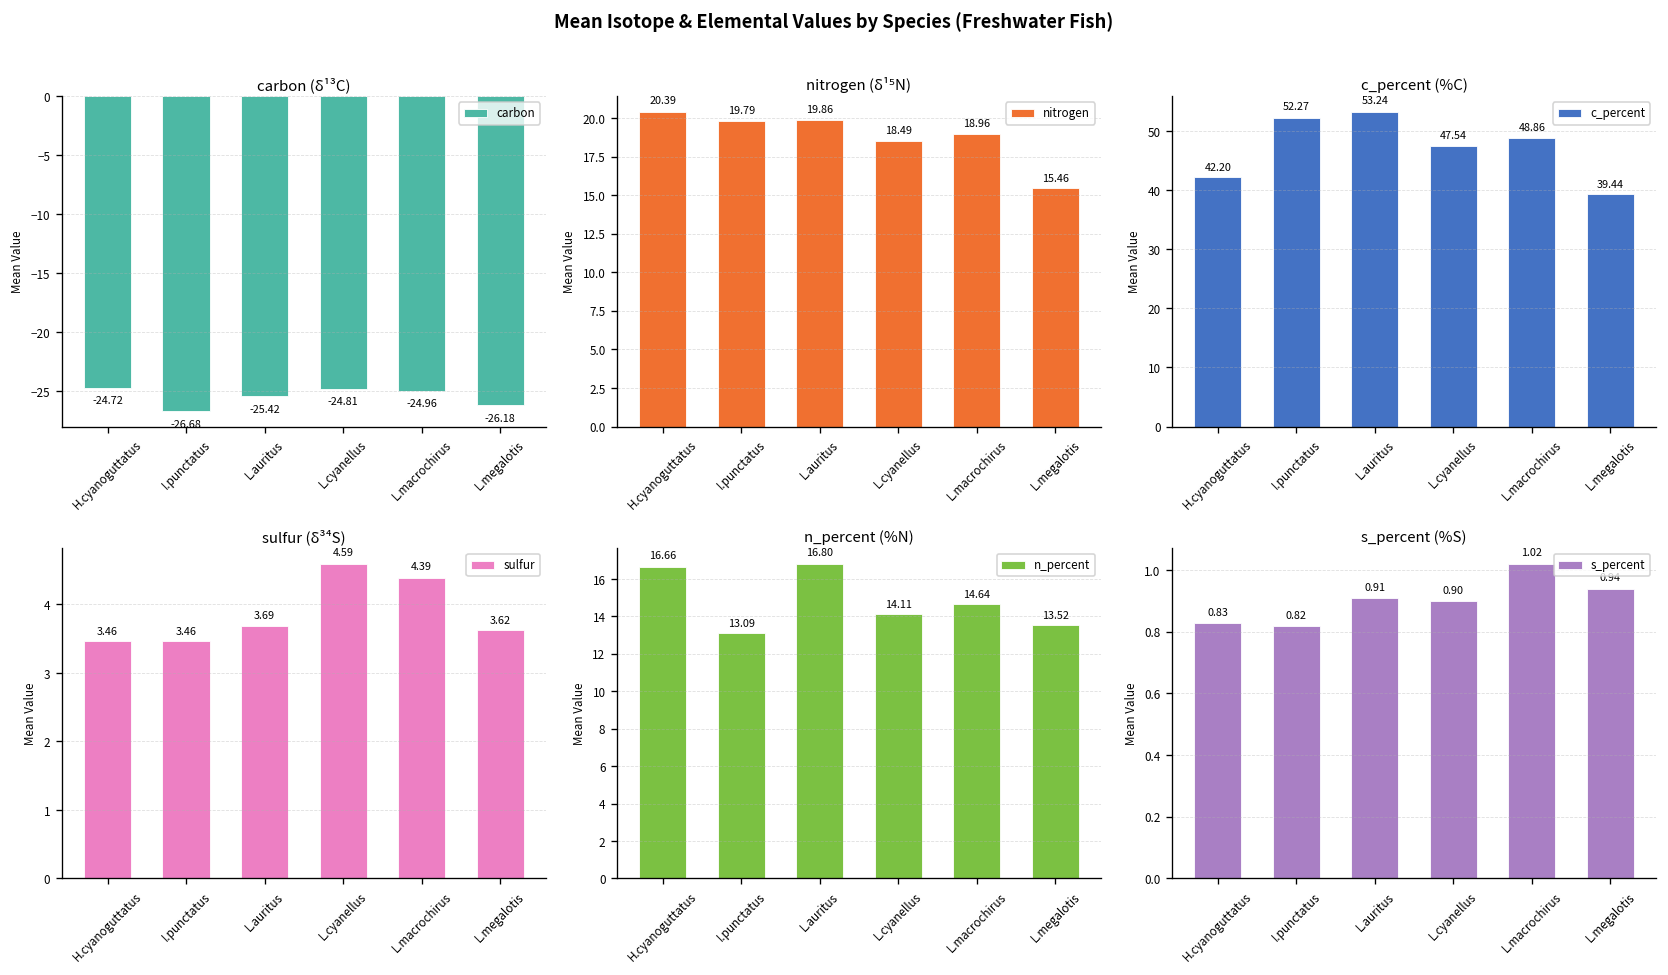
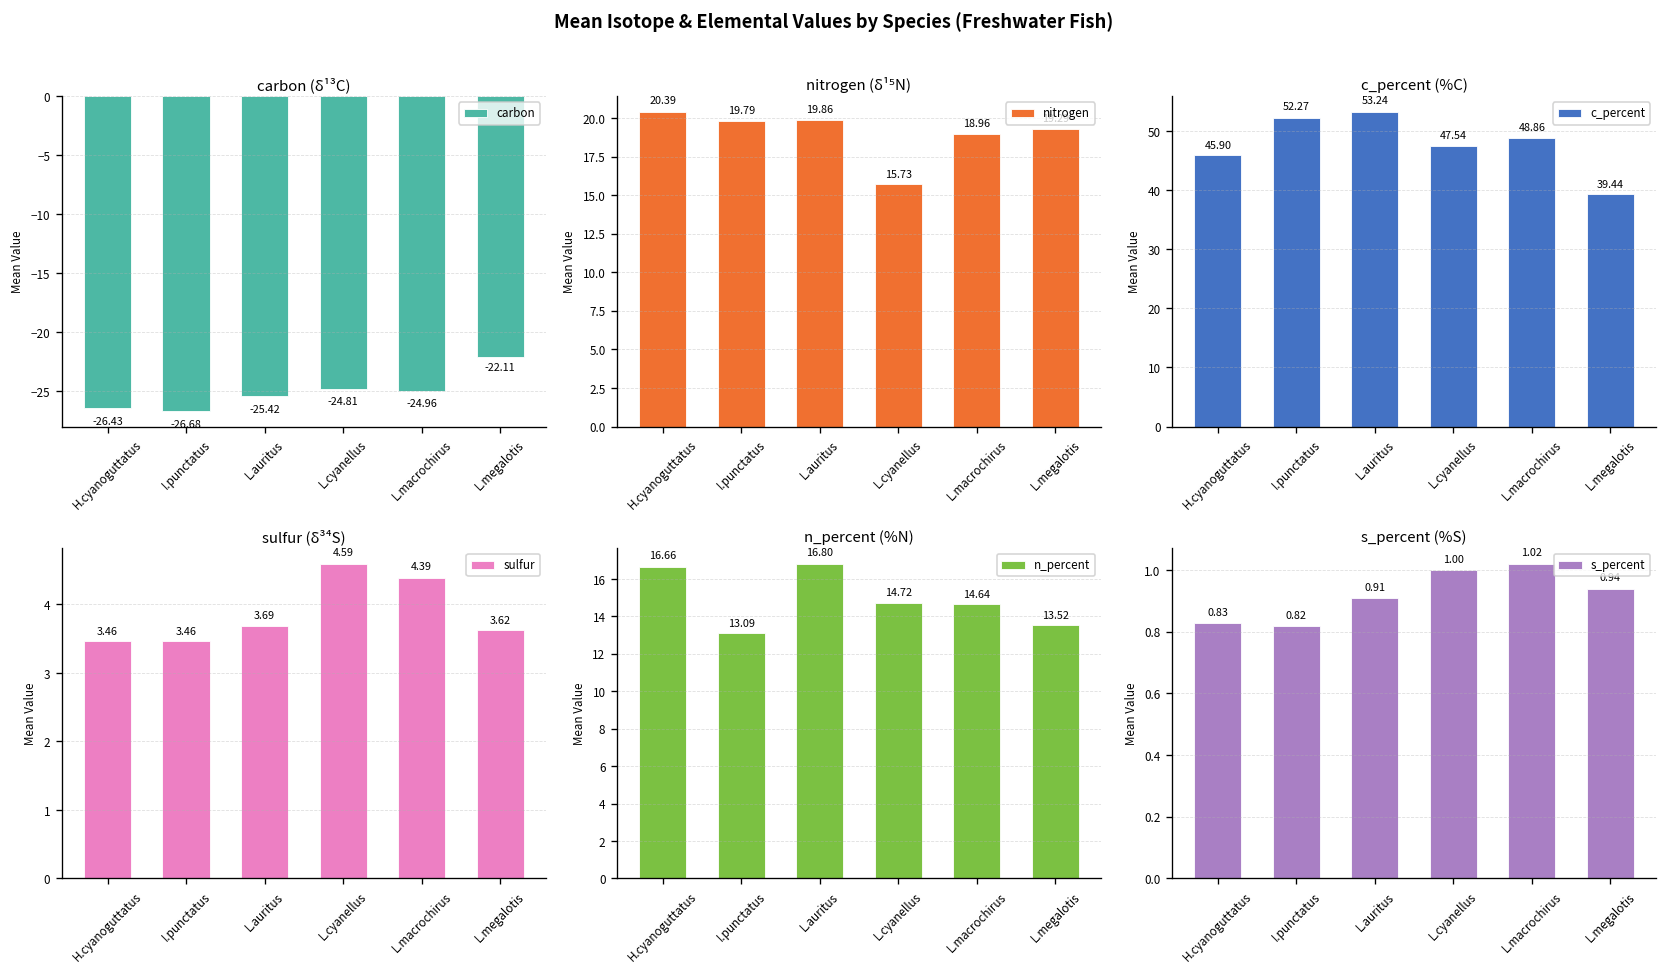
  {
    "carbon (δ¹³C)": {
-     "H.cyanoguttatus": -24.72,
+     "H.cyanoguttatus": -26.43,
      "I.punctatus": -26.68,
      "L.auritus": -25.42,
      "L.cyanellus": -24.81,
      "L.macrochirus": -24.96,
-     "L.megalotis": -26.18
+     "L.megalotis": -22.11
    },
    "nitrogen (δ¹⁵N)": {
      "H.cyanoguttatus": 20.39,
      "I.punctatus": 19.79,
      "L.auritus": 19.86,
-     "L.cyanellus": 18.49,
+     "L.cyanellus": 15.73,
      "L.macrochirus": 18.96,
-     "L.megalotis": 15.5
+     "L.megalotis": 19.3
    },
    "c_percent (%C)": {
-     "H.cyanoguttatus": 42.20,
+     "H.cyanoguttatus": 45.90,
      "I.punctatus": 52.27,
      "L.auritus": 53.24,
      "L.cyanellus": 47.54,
      "L.macrochirus": 48.86,
      "L.megalotis": 39.44
    },
    "sulfur (δ³⁴S)": {
      "H.cyanoguttatus": 3.46,
      "I.punctatus": 3.46,
      "L.auritus": 3.69,
      "L.cyanellus": 4.59,
      "L.macrochirus": 4.39,
      "L.megalotis": 3.62
    },
    "n_percent (%N)": {
      "H.cyanoguttatus": 16.66,
      "I.punctatus": 13.09,
      "L.auritus": 16.80,
-     "L.cyanellus": 14.11,
+     "L.cyanellus": 14.72,
      "L.macrochirus": 14.64,
      "L.megalotis": 13.52
    },
    "s_percent (%S)": {
      "H.cyanoguttatus": 0.83,
      "I.punctatus": 0.82,
      "L.auritus": 0.91,
-     "L.cyanellus": 0.90,
+     "L.cyanellus": 1.00,
      "L.macrochirus": 1.02
    }
  }
